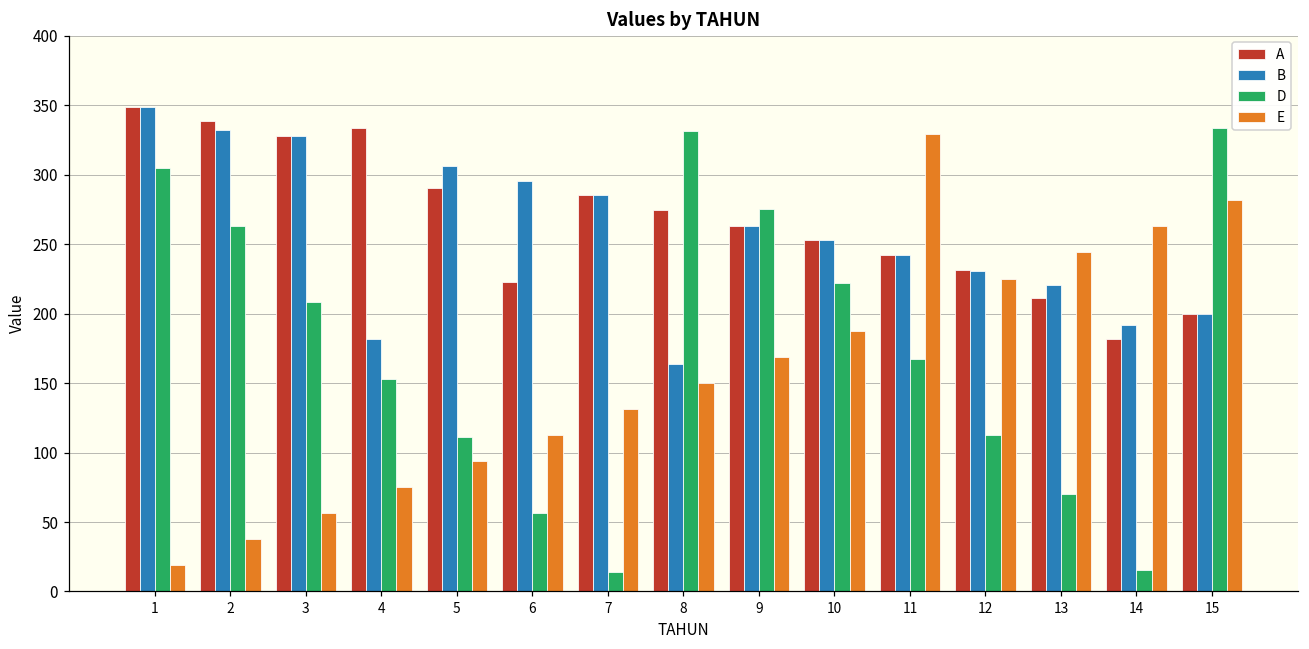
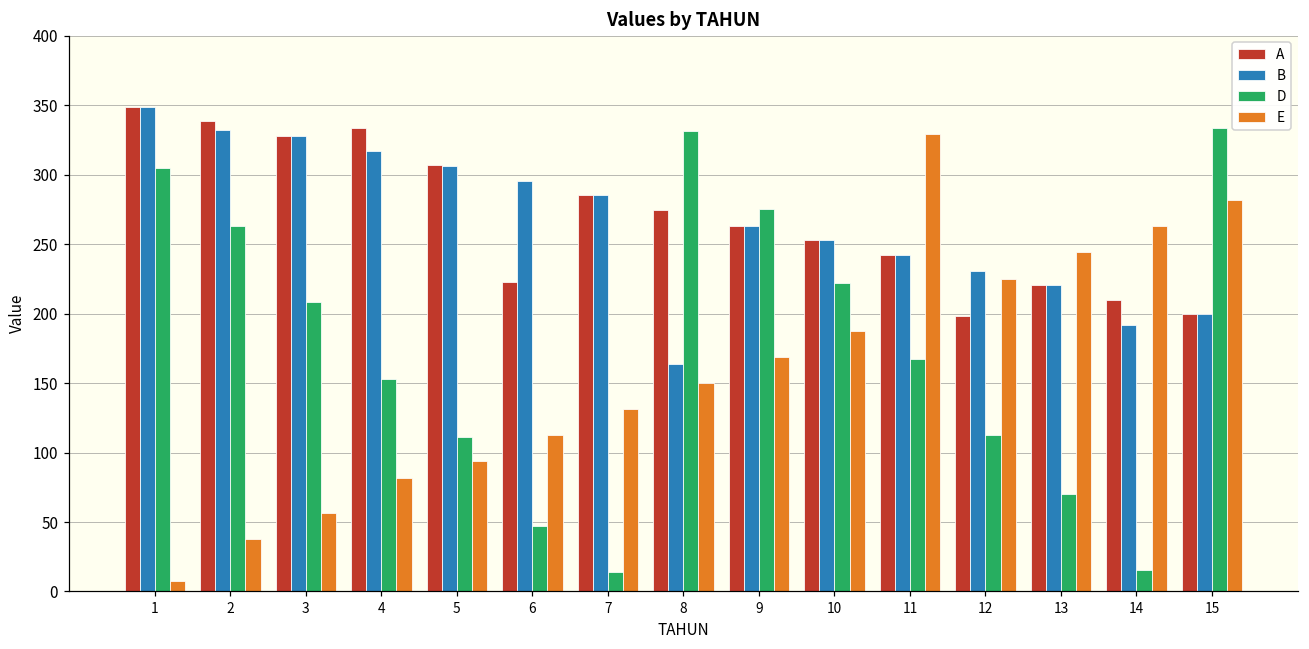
  {
    "A": {
      "1": 349,
      "2": 339,
      "3": 328,
      "4": 333,
-     "5": 290,
+     "5": 307,
      "6": 223,
      "7": 285,
      "8": 274,
      "9": 263,
      "10": 253,
      "11": 242,
-     "12": 231,
-     "13": 211,
-     "14": 181,
+     "12": 198,
+     "13": 221,
+     "14": 210,
      "15": 200
    },
    "B": {
      "1": 349,
      "2": 332,
      "3": 328,
-     "4": 182,
+     "4": 317,
      "5": 306,
      "6": 295,
      "7": 285,
      "8": 164,
      "9": 263,
      "10": 253,
      "11": 242,
      "12": 231,
      "13": 221,
      "14": 192,
      "15": 199
    },
    "D": {
      "1": 305,
      "2": 263,
      "3": 208,
      "4": 153,
      "5": 111,
-     "6": 56,
+     "6": 47,
      "7": 14,
      "8": 332,
      "9": 276,
      "10": 222,
      "11": 167,
      "12": 112,
      "13": 70,
      "14": 15,
      "15": 333
    },
    "E": {
-     "1": 19,
+     "1": 8,
      "2": 38,
      "3": 56,
-     "4": 75,
+     "4": 82,
      "5": 94,
      "6": 113,
      "7": 131,
      "8": 150,
      "9": 169,
      "10": 188,
      "11": 329,
      "12": 225,
      "13": 244,
      "14": 263,
      "15": 281
    }
  }
